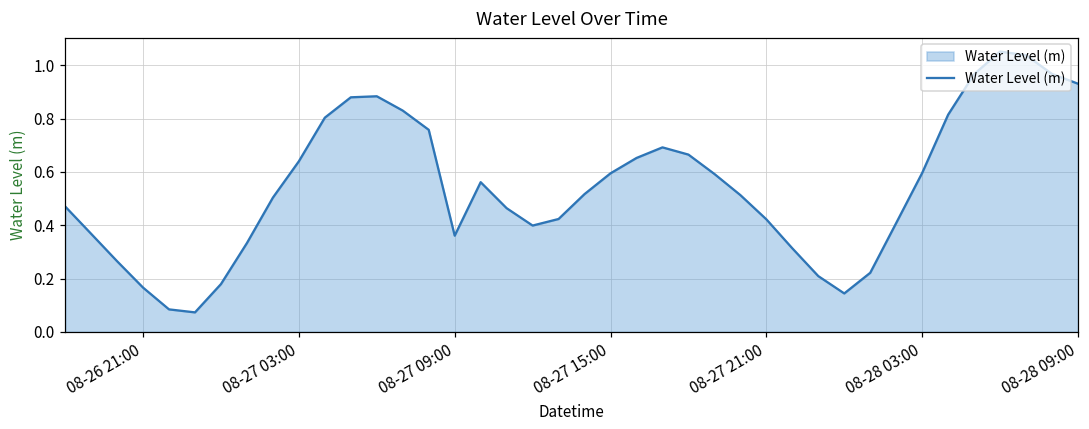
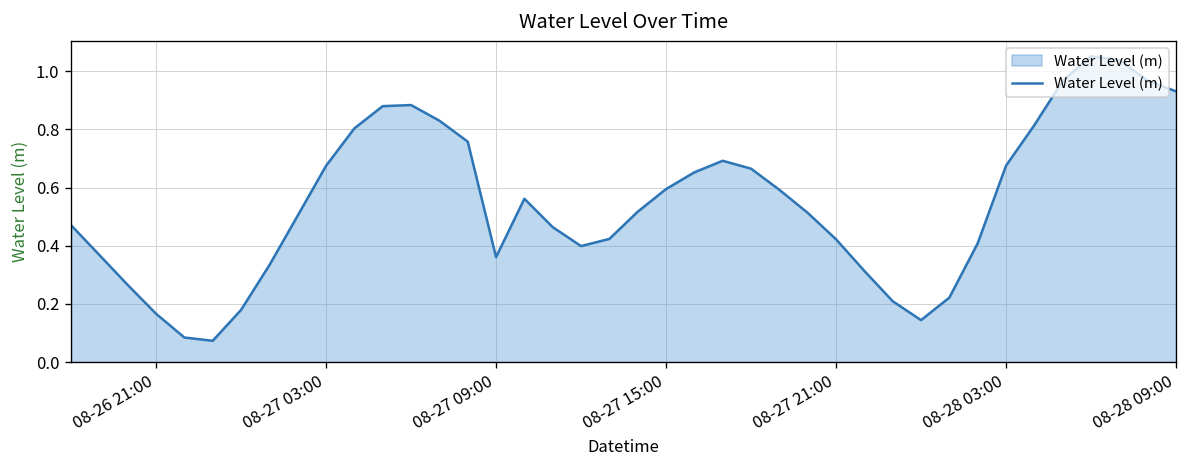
  {
    "08-26 21:00": 0.17,
-   "08-27 03:00": 0.64,
+   "08-27 03:00": 0.68,
    "08-27 09:00": 0.36,
    "08-27 15:00": 0.60,
    "08-27 21:00": 0.42,
-   "08-28 03:00": 0.60,
+   "08-28 03:00": 0.68,
    "08-28 09:00": 0.93
  }
